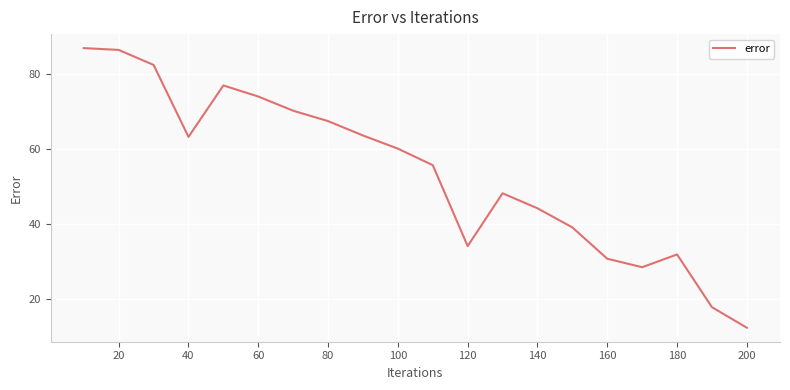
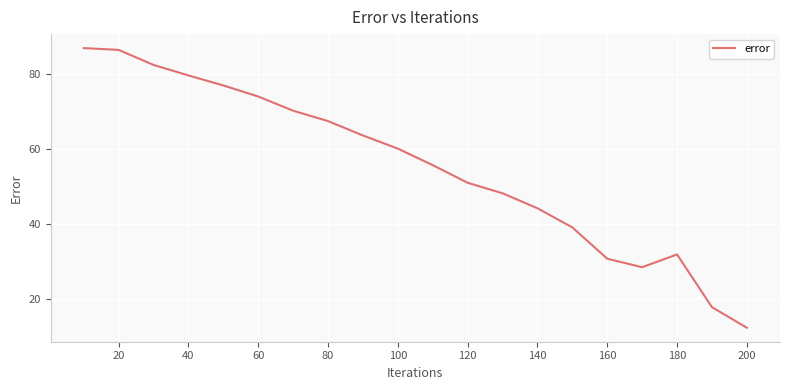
  {
    "20": 86,
-   "40": 63,
+   "40": 80,
    "60": 74,
    "80": 67,
    "100": 60,
-   "120": 34,
+   "120": 51,
    "140": 44,
    "160": 31,
    "180": 32,
    "200": 12
  }
